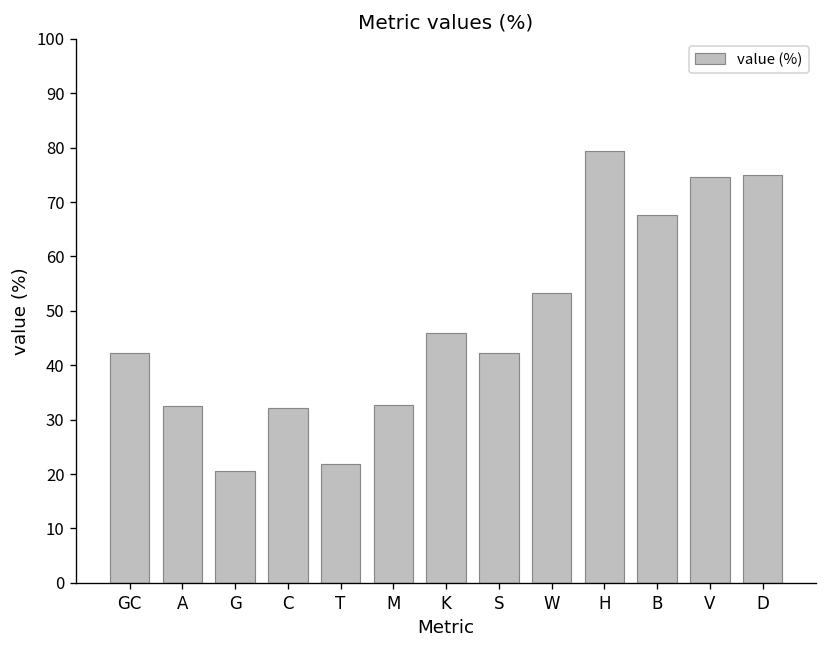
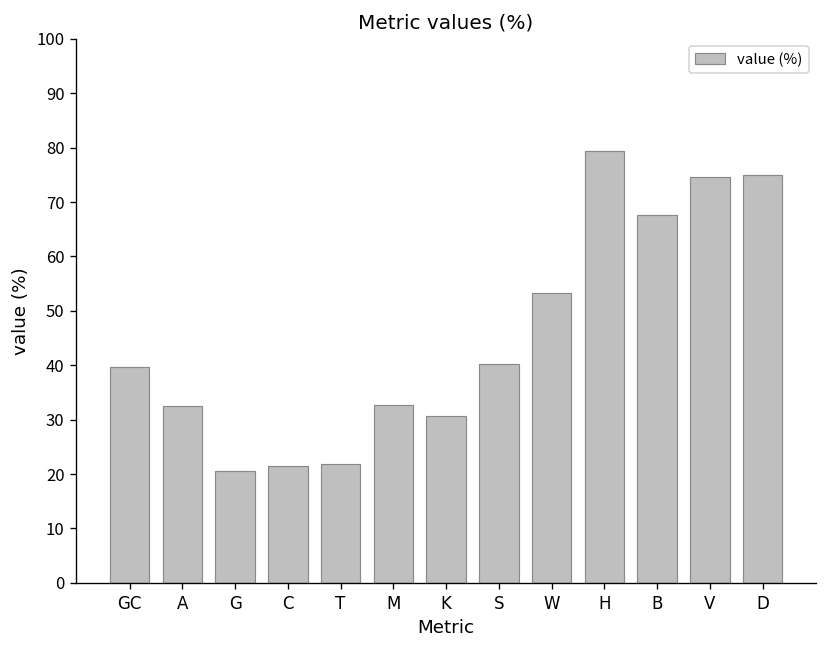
  {
-   "GC": 42,
+   "GC": 40,
    "A": 32,
    "G": 21,
-   "C": 32,
+   "C": 22,
    "T": 22,
    "M": 33,
-   "K": 46,
-   "S": 42,
+   "K": 31,
+   "S": 40,
    "W": 53,
    "H": 79,
    "B": 68,
    "V": 75,
    "D": 75
  }
